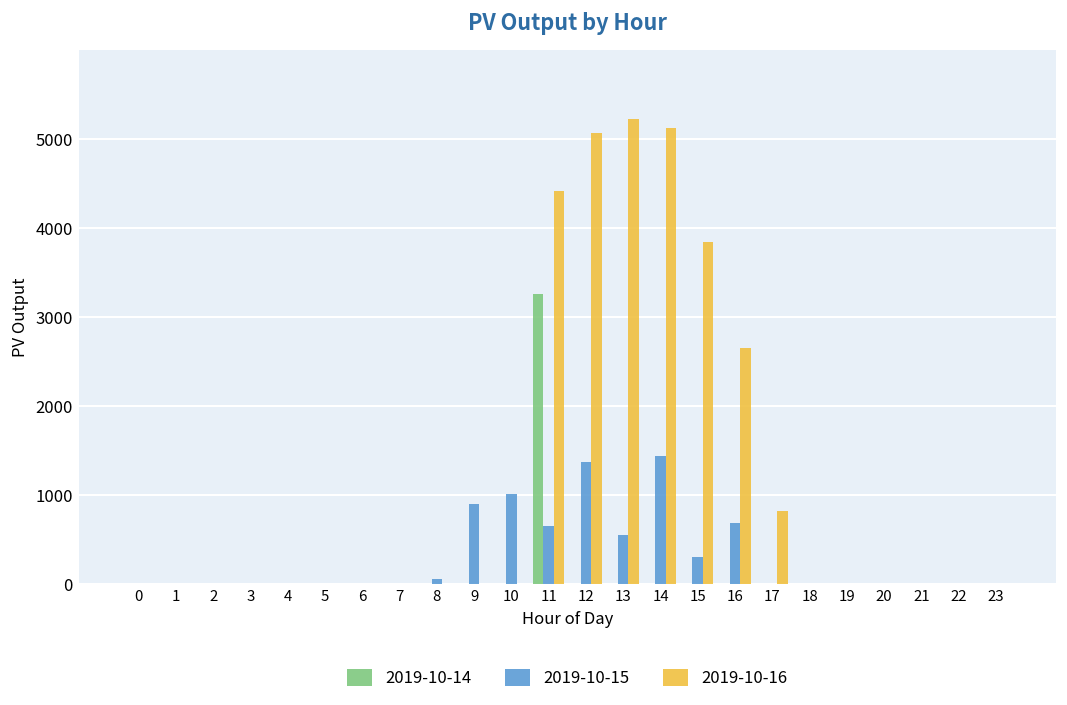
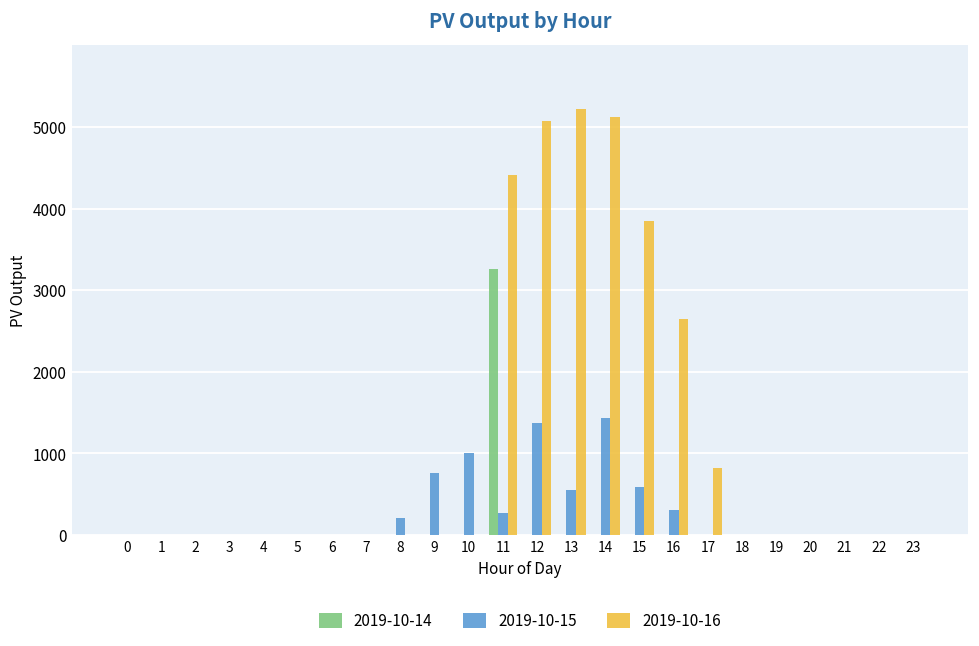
  {
    "2019-10-14": {
      "0": 0,
      "1": 0,
      "2": 0,
      "3": 0,
      "4": 0,
      "5": 0,
      "6": 0,
      "7": 0,
      "8": 0,
      "9": 0,
      "10": 0,
      "11": 3300,
      "12": 0,
      "13": 0,
      "14": 0,
      "15": 0,
      "16": 0,
      "17": 0,
      "18": 0,
      "19": 0,
      "20": 0,
      "21": 0,
      "22": 0,
      "23": 0
    },
    "2019-10-15": {
      "0": 0,
      "1": 0,
      "2": 0,
      "3": 0,
      "4": 0,
      "5": 0,
      "6": 0,
      "7": 0,
-     "8": 100,
-     "9": 900,
+     "8": 200,
+     "9": 800,
      "10": 1000,
-     "11": 600,
+     "11": 300,
      "12": 1400,
      "13": 500,
      "14": 1400,
-     "15": 300,
-     "16": 700,
+     "15": 600,
+     "16": 300,
      "17": 0,
      "18": 0,
      "19": 0,
      "20": 0,
      "21": 0,
      "22": 0,
      "23": 0
    },
    "2019-10-16": {
      "0": 0,
      "1": 0,
      "2": 0,
      "3": 0,
      "4": 0,
      "5": 0,
      "6": 0,
      "7": 0,
      "8": 0,
      "9": 0,
      "10": 0,
      "11": 4400,
      "12": 5100,
      "13": 5200,
      "14": 5100,
      "15": 3800,
      "16": 2600,
      "17": 800,
      "18": 0,
      "19": 0,
      "20": 0,
      "21": 0,
      "22": 0,
      "23": 0
    }
  }
